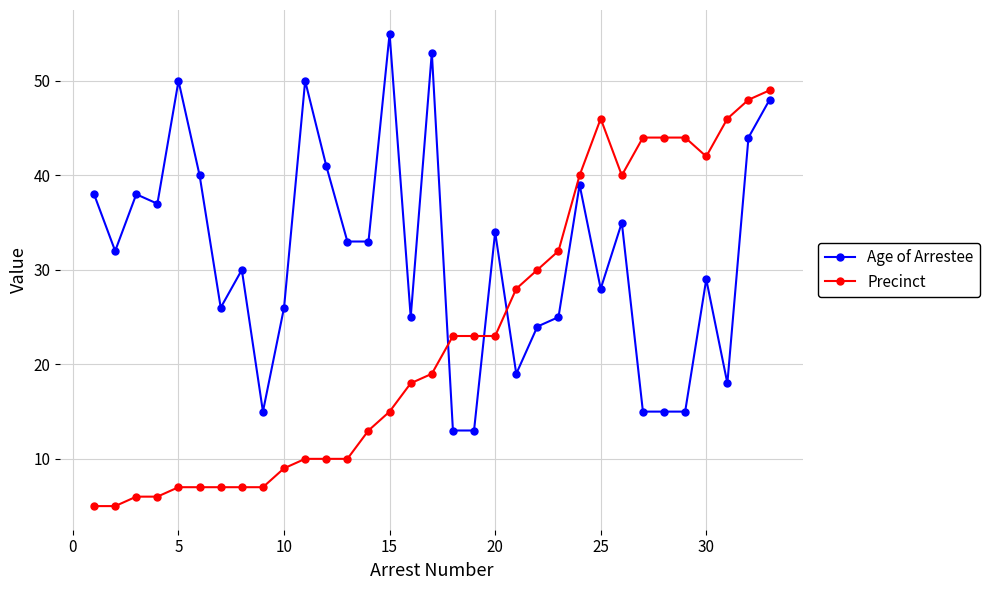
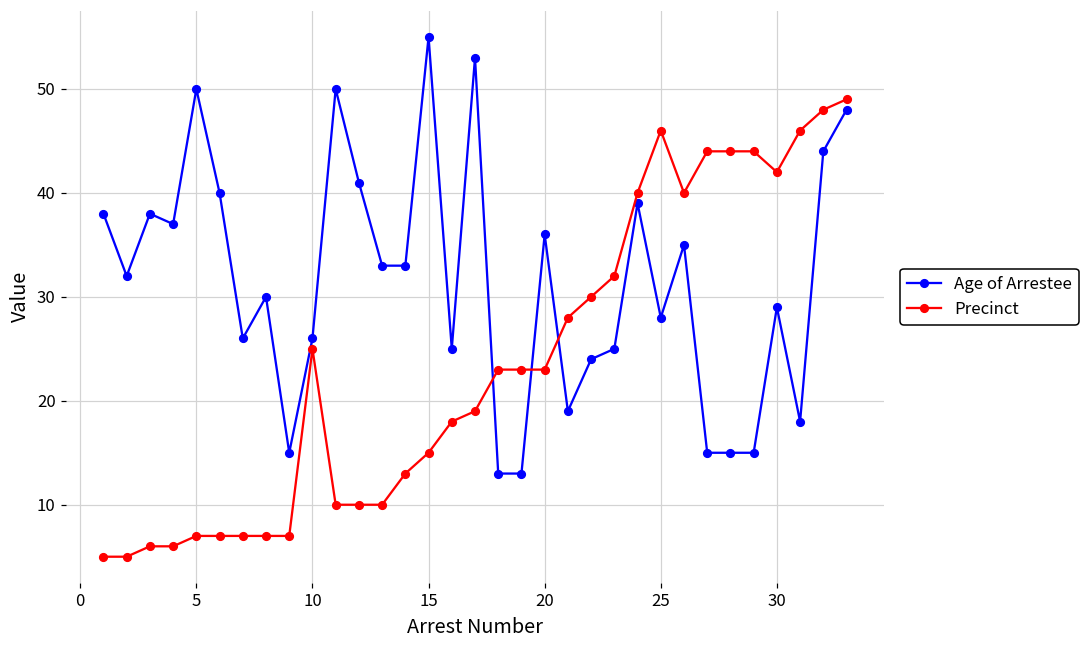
  {
    "Age of Arrestee": {
      "5": 50,
      "10": 26,
      "15": 55,
-     "20": 34,
+     "20": 36,
      "25": 28,
      "30": 29
    },
    "Precinct": {
      "5": 7,
-     "10": 9,
+     "10": 25,
      "15": 15,
      "20": 23,
      "25": 46,
      "30": 42
    }
  }
